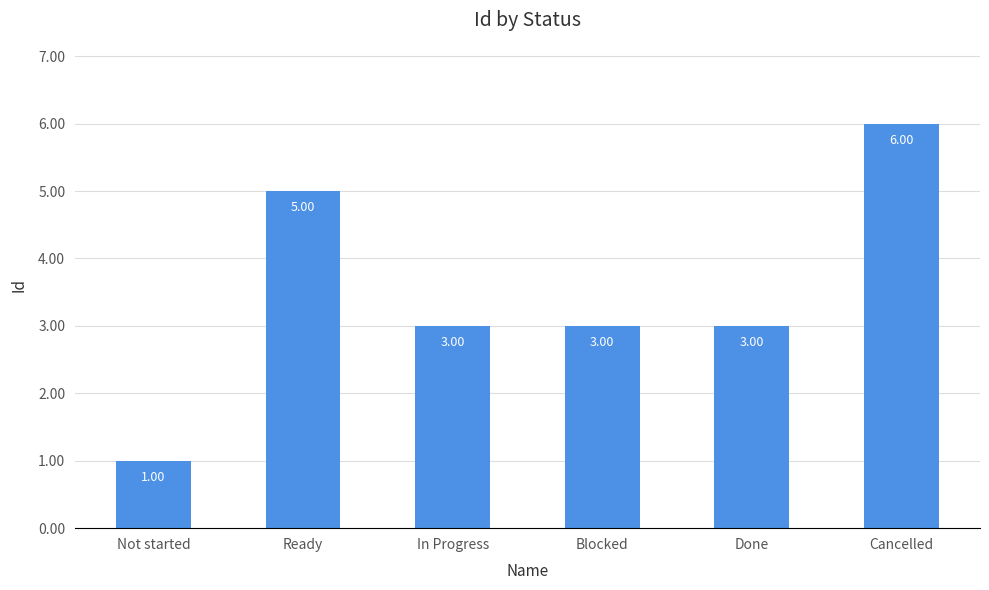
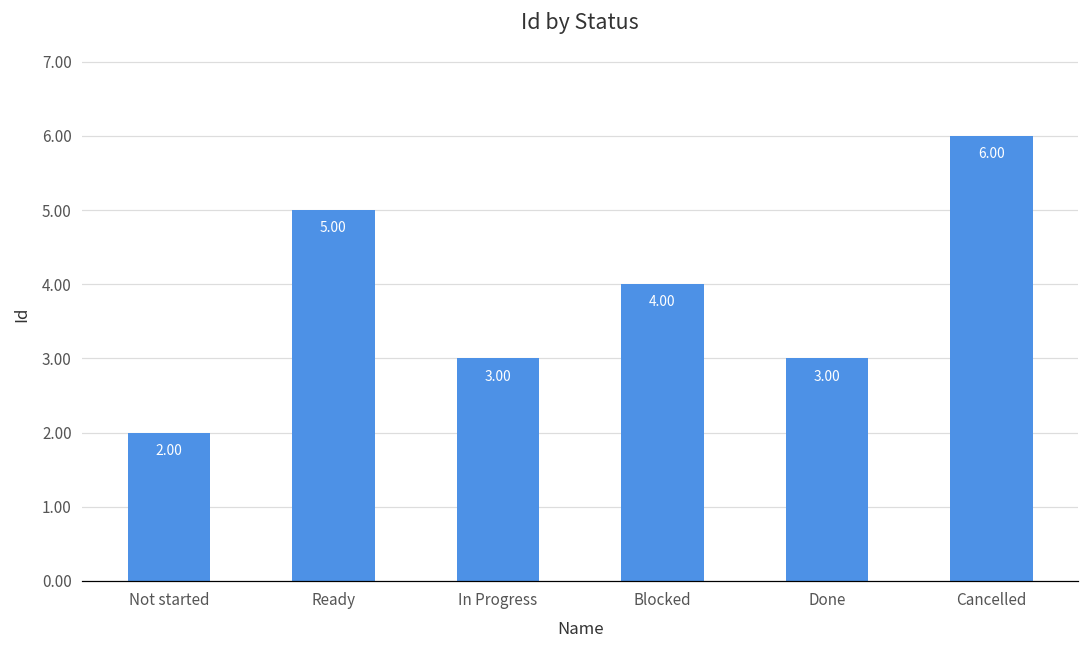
  {
-   "Not started": 1.00,
+   "Not started": 2.00,
    "Ready": 5.00,
    "In Progress": 3.00,
-   "Blocked": 3.00,
+   "Blocked": 4.00,
    "Done": 3.00,
    "Cancelled": 6.00
  }
